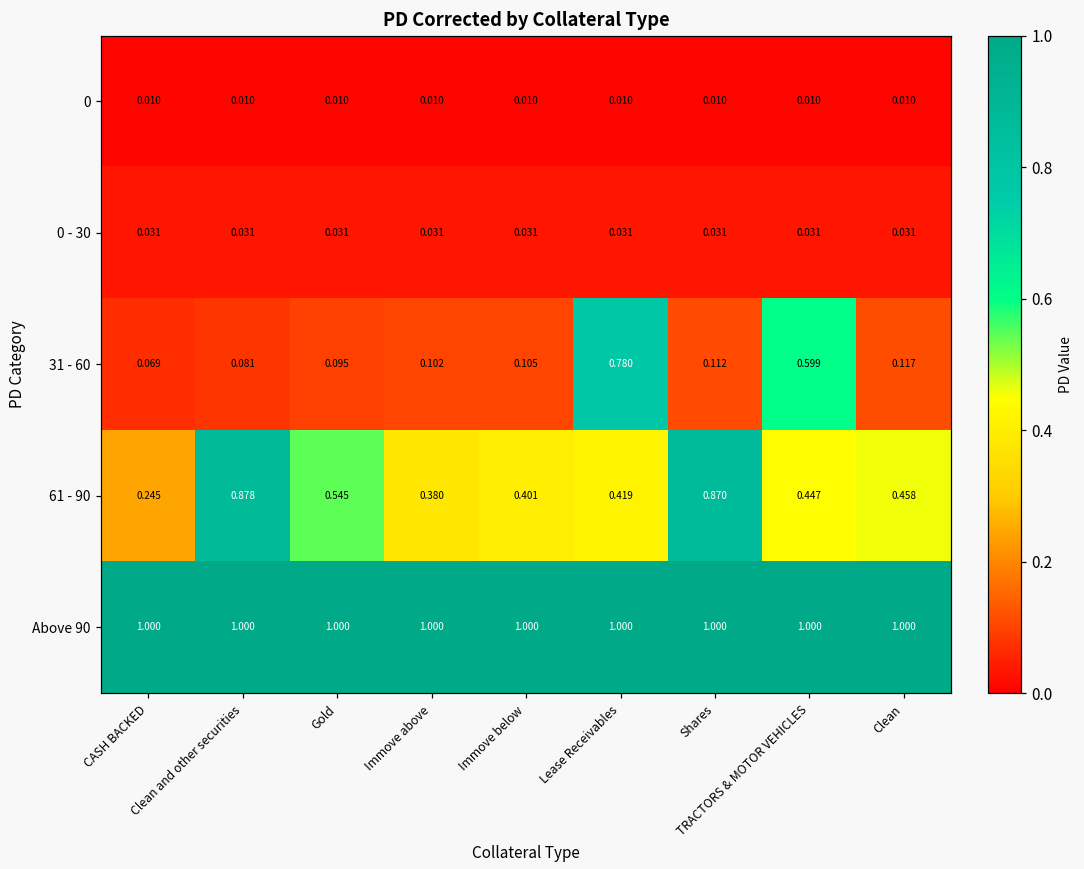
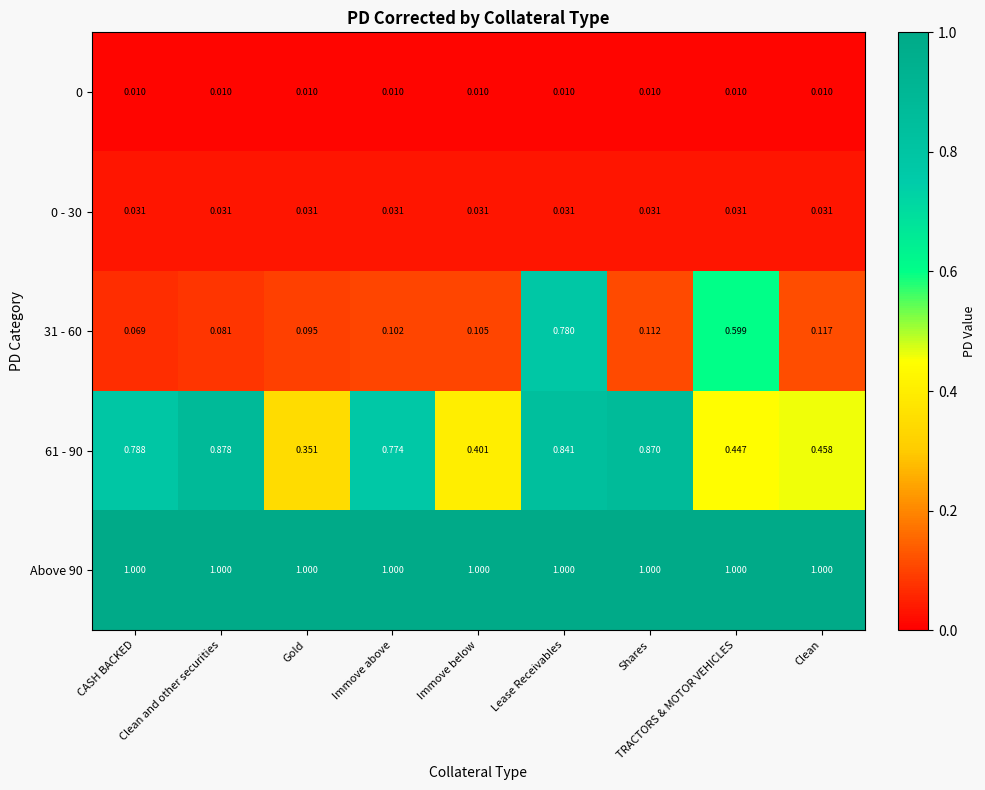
  {
    "0": {
      "CASH BACKED": 0.010,
      "Clean and other securities": 0.010,
      "Gold": 0.010,
      "Immove above": 0.010,
      "Immove below": 0.010,
      "Lease Receivables": 0.010,
      "Shares": 0.010,
      "TRACTORS & MOTOR VEHICLES": 0.010,
      "Clean": 0.010
    },
    "0 - 30": {
      "CASH BACKED": 0.031,
      "Clean and other securities": 0.031,
      "Gold": 0.031,
      "Immove above": 0.031,
      "Immove below": 0.031,
      "Lease Receivables": 0.031,
      "Shares": 0.031,
      "TRACTORS & MOTOR VEHICLES": 0.031,
      "Clean": 0.031
    },
    "31 - 60": {
      "CASH BACKED": 0.069,
      "Clean and other securities": 0.081,
      "Gold": 0.095,
      "Immove above": 0.102,
      "Immove below": 0.105,
      "Lease Receivables": 0.780,
      "Shares": 0.112,
      "TRACTORS & MOTOR VEHICLES": 0.599,
      "Clean": 0.117
    },
    "61 - 90": {
-     "CASH BACKED": 0.245,
+     "CASH BACKED": 0.788,
      "Clean and other securities": 0.878,
-     "Gold": 0.545,
-     "Immove above": 0.380,
+     "Gold": 0.351,
+     "Immove above": 0.774,
      "Immove below": 0.401,
-     "Lease Receivables": 0.419,
+     "Lease Receivables": 0.841,
      "Shares": 0.870,
      "TRACTORS & MOTOR VEHICLES": 0.447,
      "Clean": 0.458
    },
    "Above 90": {
      "CASH BACKED": 1.000,
      "Clean and other securities": 1.000,
      "Gold": 1.000,
      "Immove above": 1.000,
      "Immove below": 1.000,
      "Lease Receivables": 1.000,
      "Shares": 1.000,
      "TRACTORS & MOTOR VEHICLES": 1.000,
      "Clean": 1.000
    }
  }
